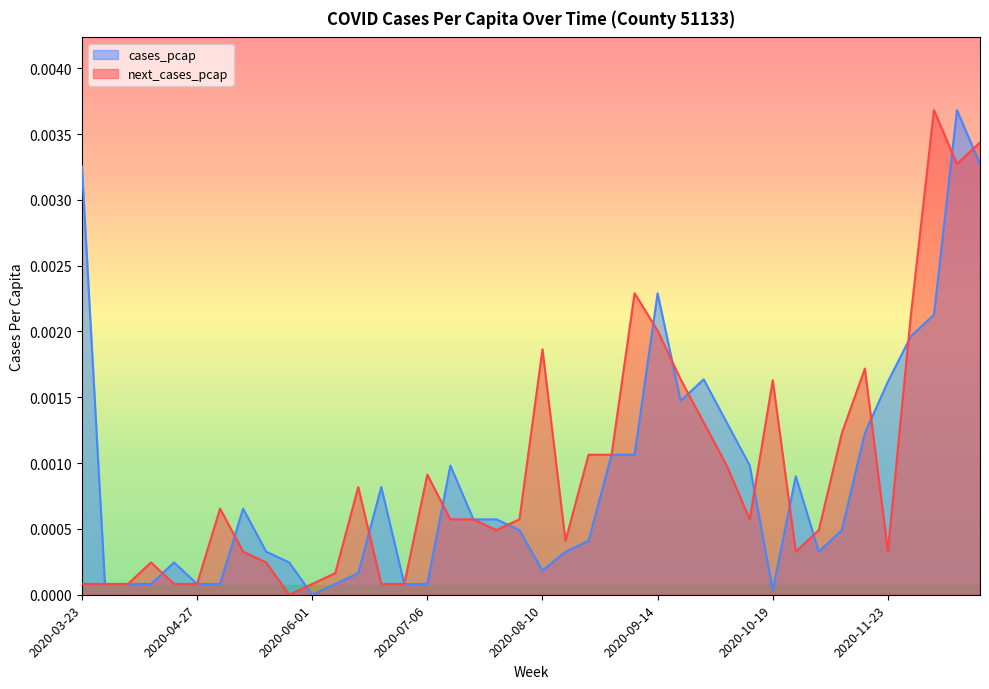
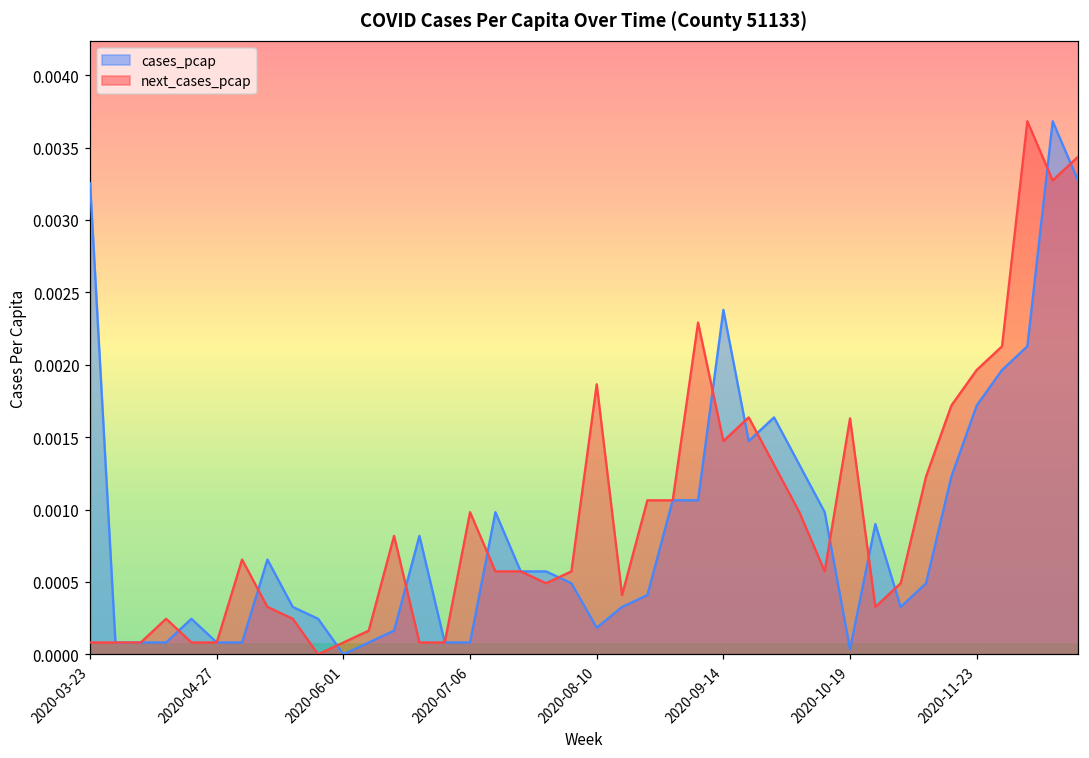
  {
    "cases_pcap": {
      "2020-03-23": 0.00325,
      "2020-07-06": 0.00008,
      "2020-08-10": 0.00018,
-     "2020-09-14": 0.00229,
-     "2020-11-23": 0.00162
+     "2020-09-14": 0.00238,
+     "2020-11-23": 0.00172
    },
    "next_cases_pcap": {
      "2020-03-23": 0.00008,
      "2020-06-01": 0.00008,
-     "2020-07-06": 0.00091,
+     "2020-07-06": 0.00098,
      "2020-08-10": 0.00186,
-     "2020-09-14": 0.00201,
+     "2020-09-14": 0.00147,
      "2020-10-19": 0.00163,
-     "2020-11-23": 0.00033
+     "2020-11-23": 0.00196
    }
  }
